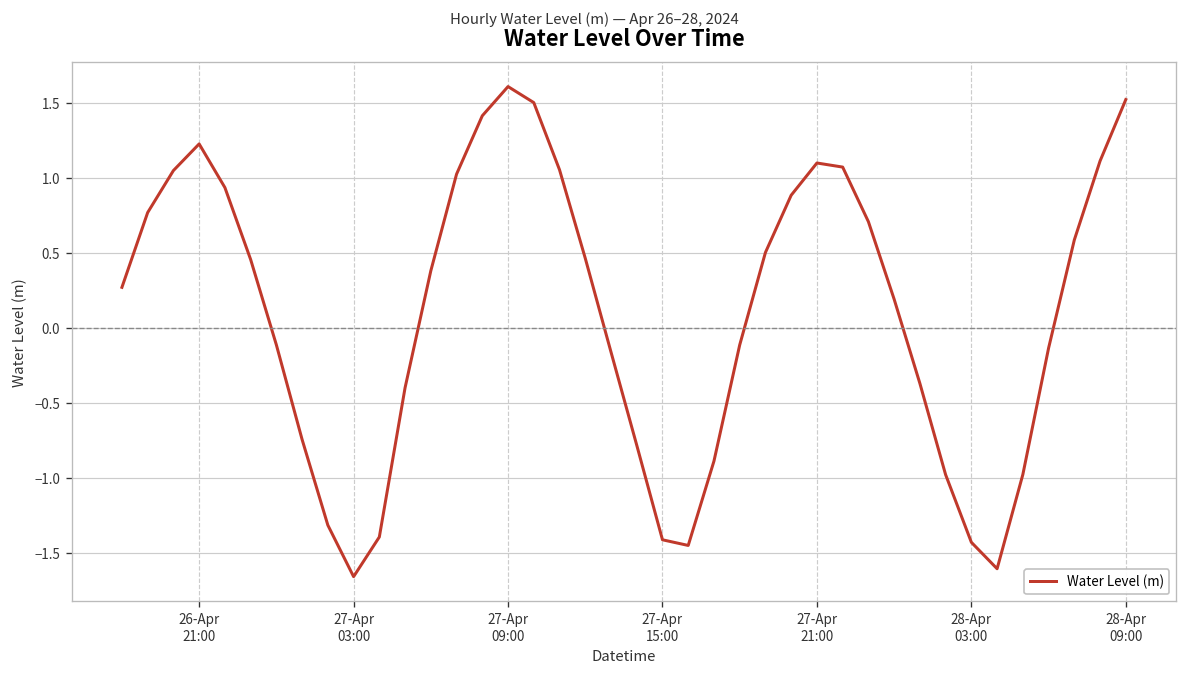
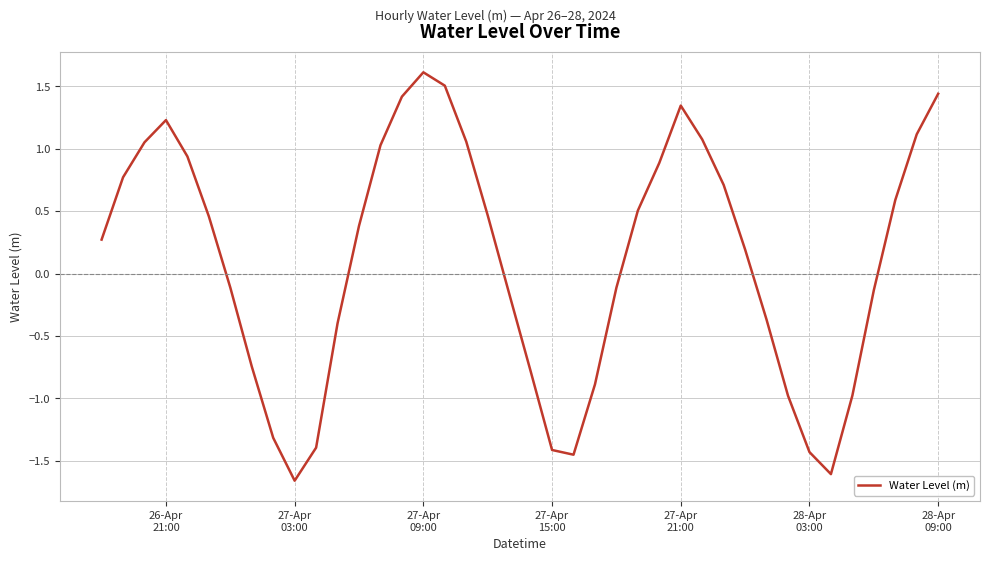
  {
    "26-Apr 21:00": 1.23,
    "27-Apr 03:00": -1.66,
    "27-Apr 09:00": 1.61,
    "27-Apr 15:00": -1.41,
-   "27-Apr 21:00": 1.10,
+   "27-Apr 21:00": 1.35,
    "28-Apr 03:00": -1.43,
-   "28-Apr 09:00": 1.53
+   "28-Apr 09:00": 1.44
  }
